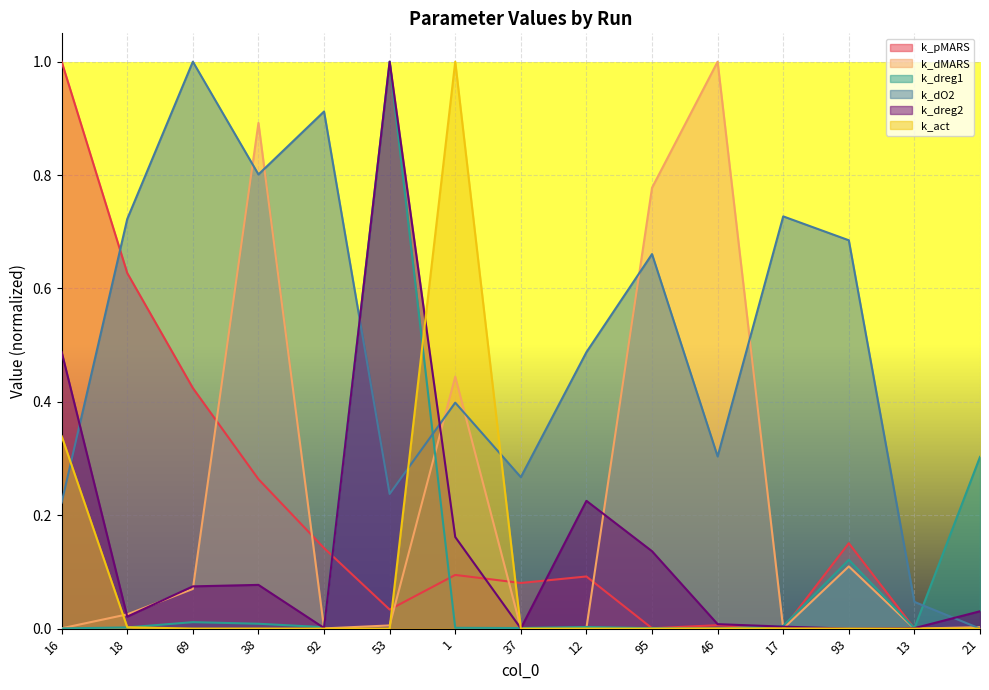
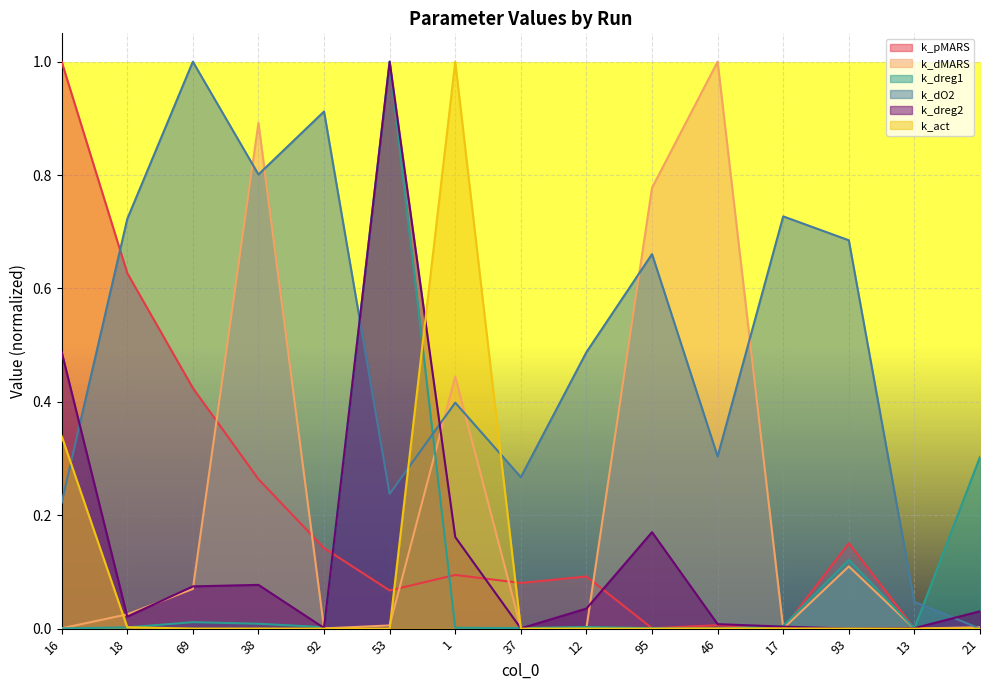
  {
    "k_pMARS": {
      "16": 1.00,
      "18": 0.63,
      "69": 0.42,
      "38": 0.26,
      "92": 0.14,
-     "53": 0.03,
+     "53": 0.07,
      "1": 0.09,
      "37": 0.08,
      "12": 0.09,
      "93": 0.15
    },
    "k_dMARS": {
      "38": 0.89,
      "53": 0.01,
      "1": 0.44,
      "95": 0.78,
      "46": 1.00,
      "93": 0.11
    },
    "k_dreg2": {
      "16": 0.49,
      "38": 0.08,
      "1": 0.16,
-     "12": 0.23,
-     "95": 0.14,
+     "12": 0.04,
+     "95": 0.17,
      "21": 0.03
    },
    "k_act": {
      "16": 0.34,
      "69": 0.00,
      "38": 0.00,
      "53": 0.00,
      "1": 1.00
    }
  }
